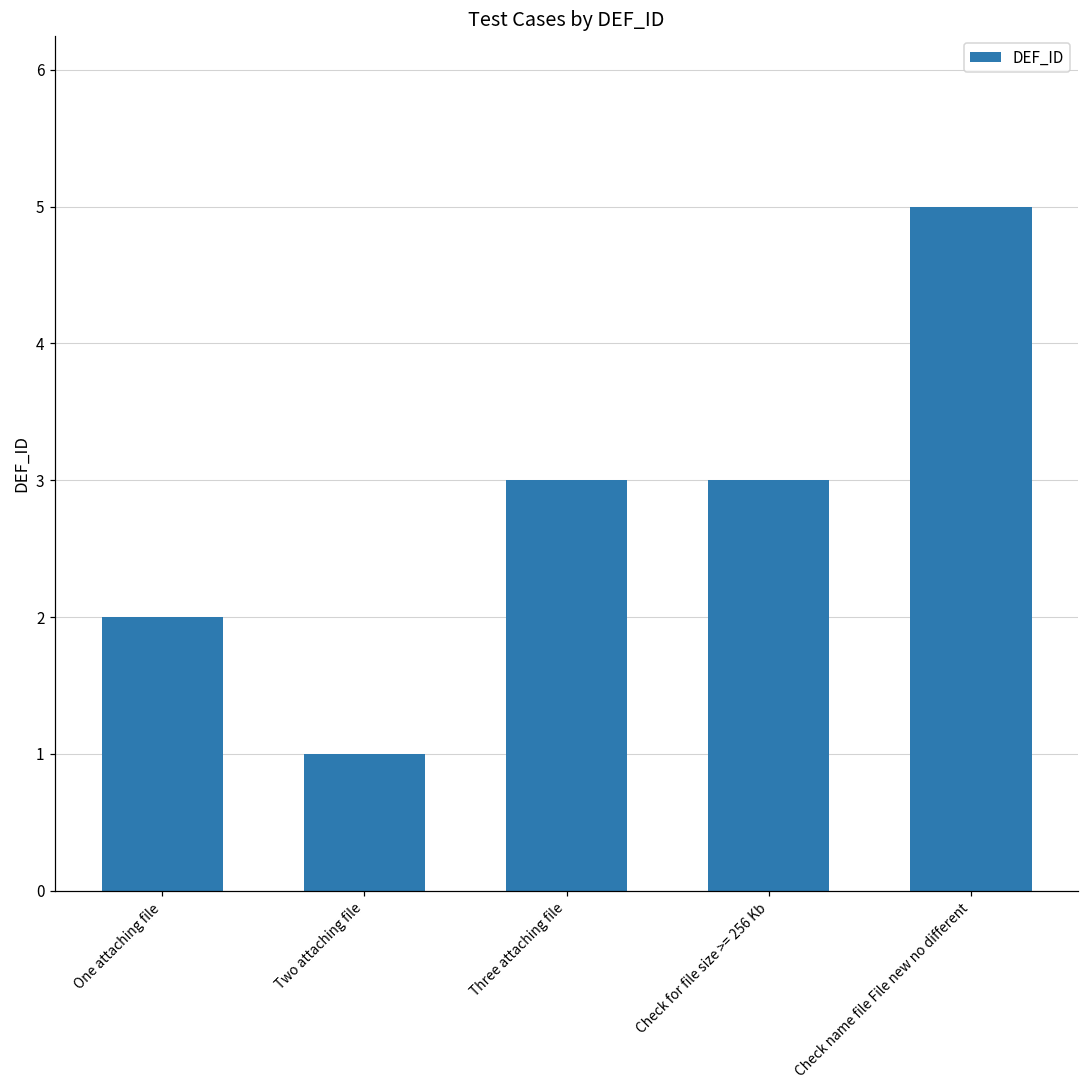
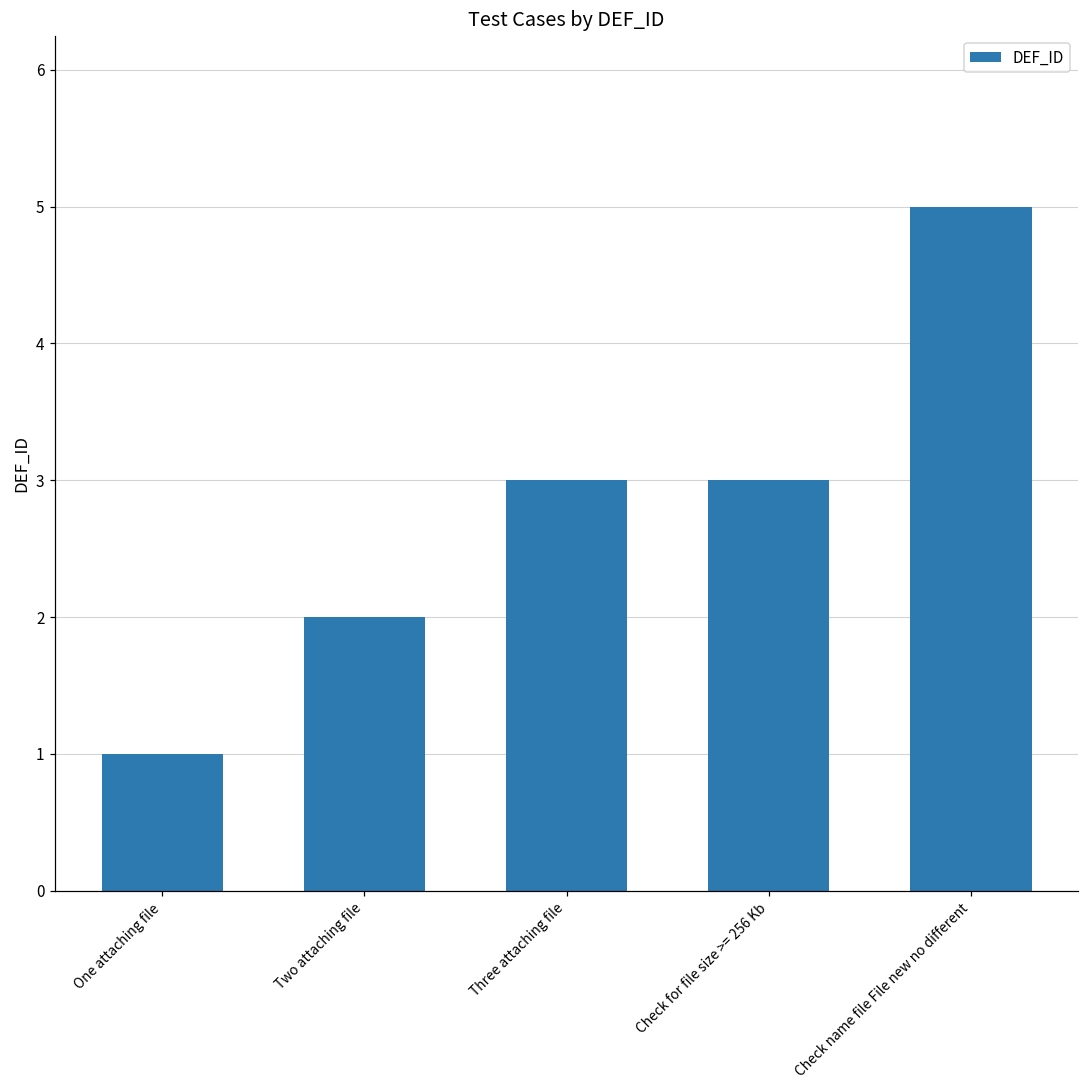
  {
-   "One attaching file": 2,
-   "Two attaching file": 1,
+   "One attaching file": 1,
+   "Two attaching file": 2,
    "Three attaching file": 3,
    "Check for file size >= 256 Kb": 3,
    "Check name file File new no different": 5
  }
